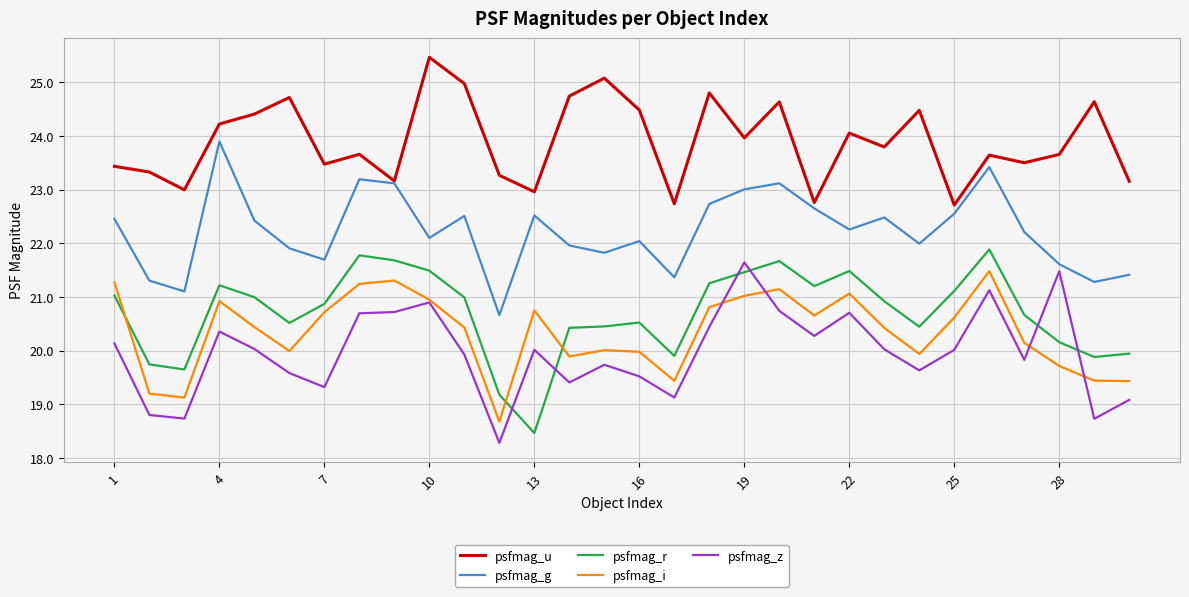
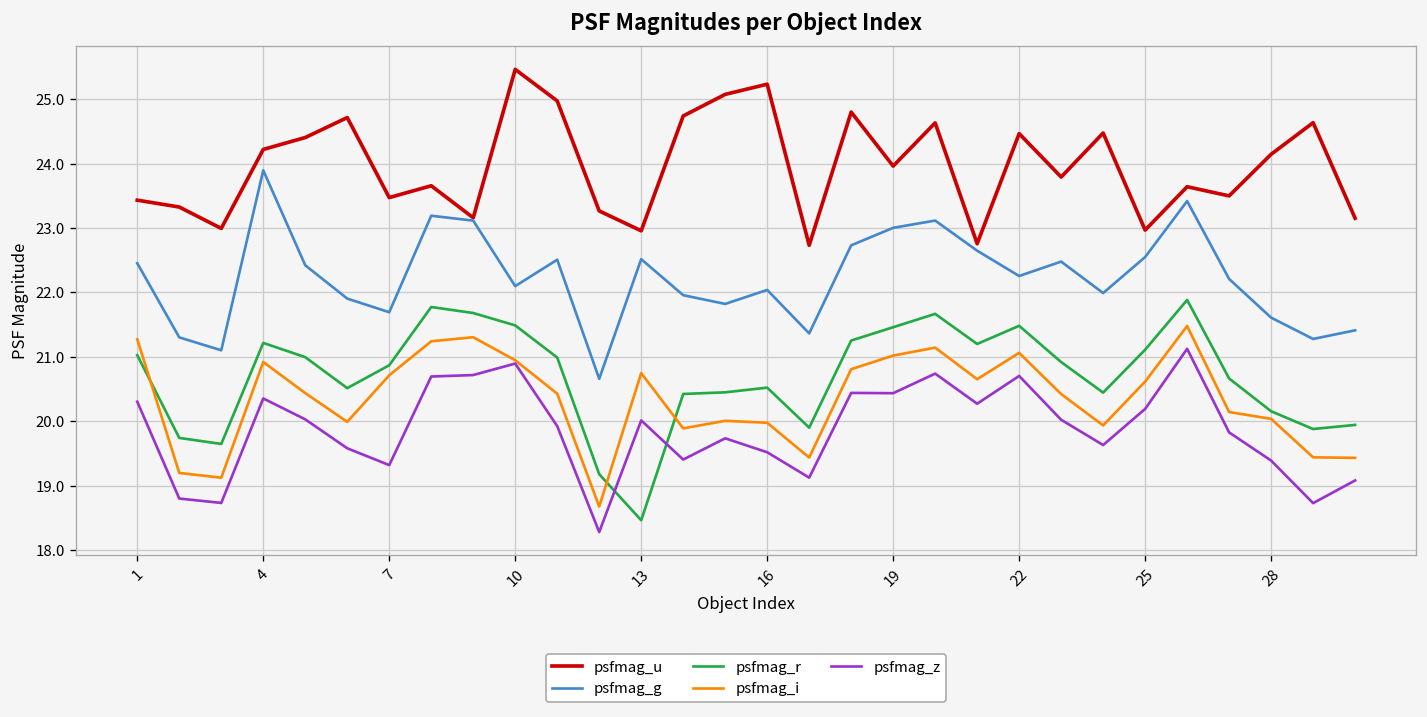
  {
    "psfmag_u": {
      "1": 23.4,
      "4": 24.2,
      "7": 23.5,
      "10": 25.5,
      "13": 23.0,
-     "16": 24.5,
+     "16": 25.2,
      "19": 24.0,
-     "22": 24.1,
-     "25": 22.7,
-     "28": 23.7
+     "22": 24.5,
+     "25": 23.0,
+     "28": 24.1
    },
    "psfmag_g": {
      "1": 22.5,
      "4": 23.9,
      "7": 21.7,
      "10": 22.1,
      "13": 22.5,
      "16": 22.0,
      "19": 23.0,
      "22": 22.3,
      "25": 22.6,
      "28": 21.6
    },
    "psfmag_r": {
      "1": 21.0,
      "4": 21.2,
      "7": 20.9,
      "10": 21.5,
      "13": 18.5,
      "16": 20.5,
      "19": 21.5,
      "22": 21.5,
      "25": 21.1,
      "28": 20.2
    },
    "psfmag_i": {
      "1": 21.3,
      "4": 20.9,
      "7": 20.7,
      "10": 20.9,
      "13": 20.7,
      "16": 20.0,
      "19": 21.0,
      "22": 21.1,
      "25": 20.6,
-     "28": 19.7
+     "28": 20.0
    },
    "psfmag_z": {
-     "1": 20.1,
+     "1": 20.3,
      "4": 20.4,
      "7": 19.3,
      "10": 20.9,
      "13": 20.0,
      "16": 19.5,
-     "19": 21.6,
+     "19": 20.4,
      "22": 20.7,
-     "25": 20.0,
-     "28": 21.5
+     "25": 20.2,
+     "28": 19.4
    }
  }
